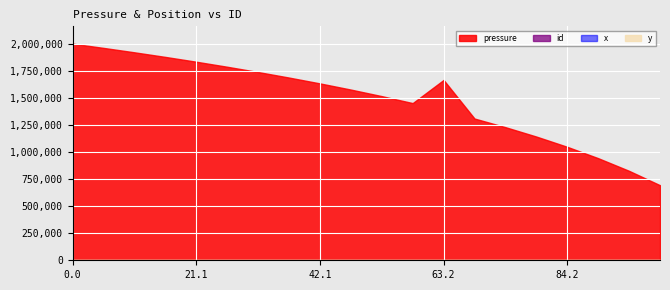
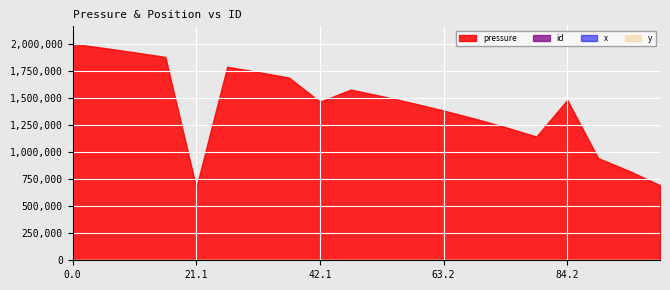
  {
    "pressure": {
      "0.0": "2,000,000",
-     "21.1": "1,830,000",
-     "42.1": "1,630,000",
-     "63.2": "1,670,000",
-     "84.2": "1,050,000"
+     "21.1": "670,000",
+     "42.1": "1,460,000",
+     "63.2": "1,380,000",
+     "84.2": "1,480,000"
    },
    "y": {
      "0.0": "0"
    }
  }
